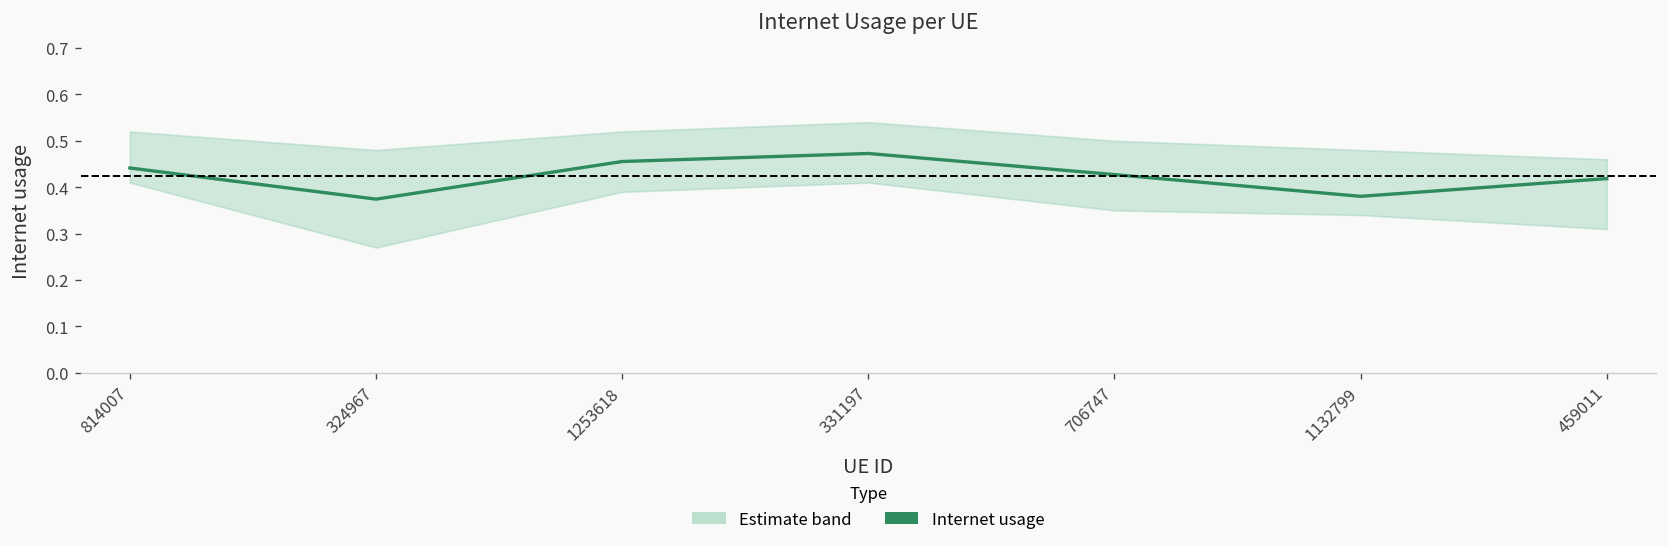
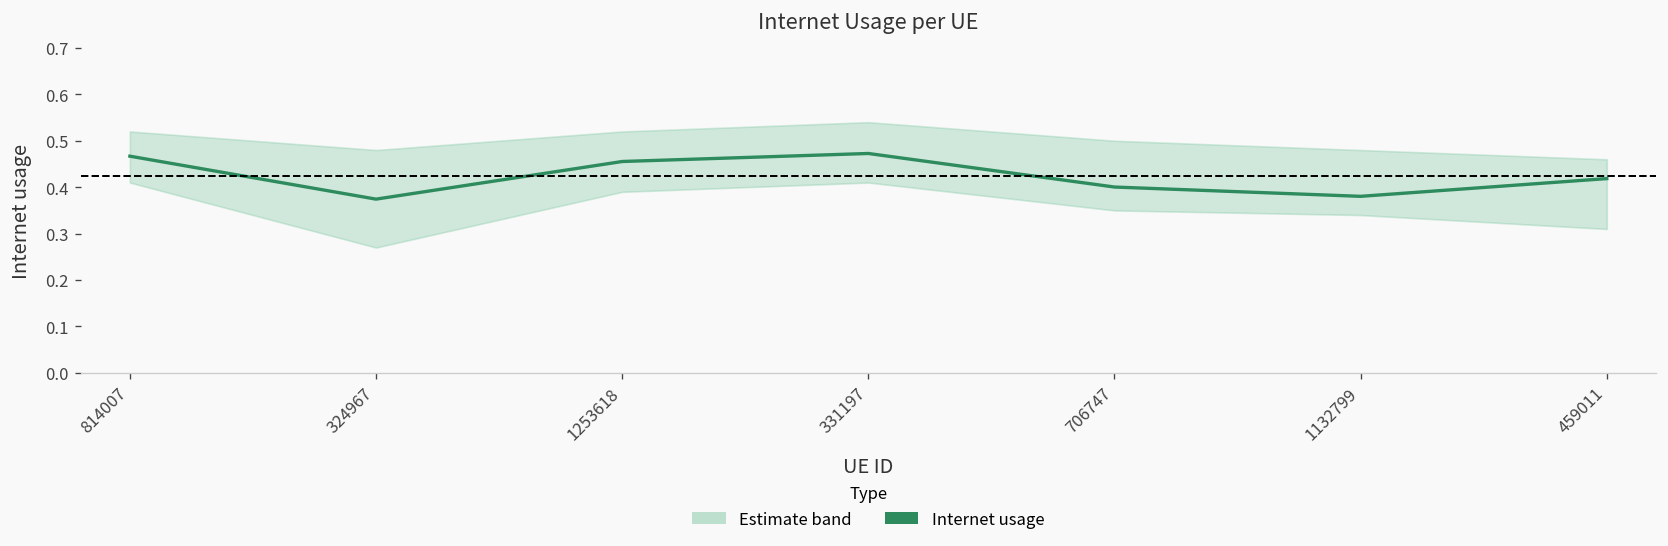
  {
    "Internet usage": {
-     "814007": 0.44,
+     "814007": 0.47,
      "324967": 0.37,
      "1253618": 0.46,
      "331197": 0.47,
-     "706747": 0.43,
+     "706747": 0.40,
      "1132799": 0.38,
      "459011": 0.42
    }
  }
